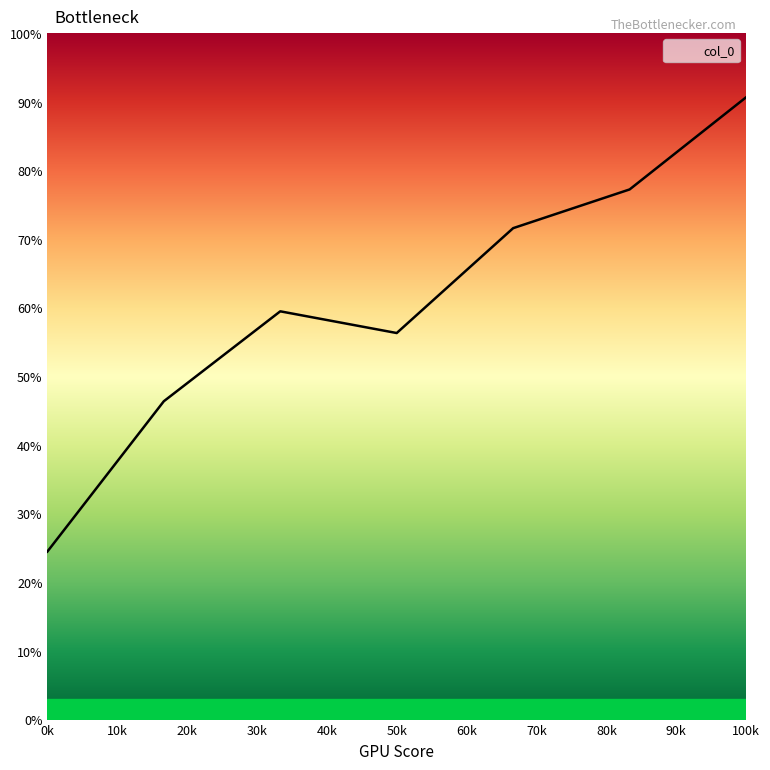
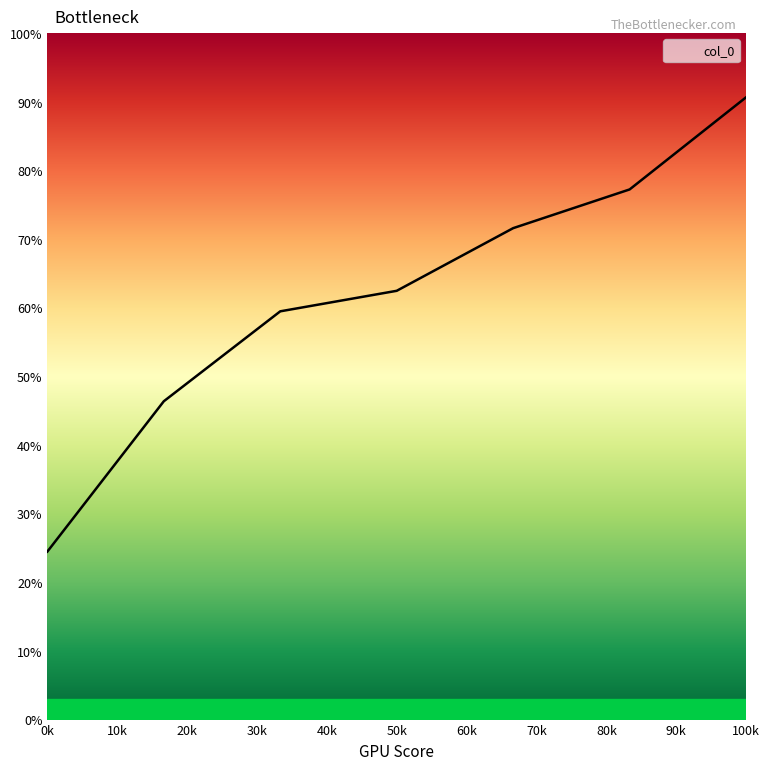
  {
    "0k": "24%",
-   "50k": "56%",
+   "50k": "62%",
    "100k": "91%"
  }
